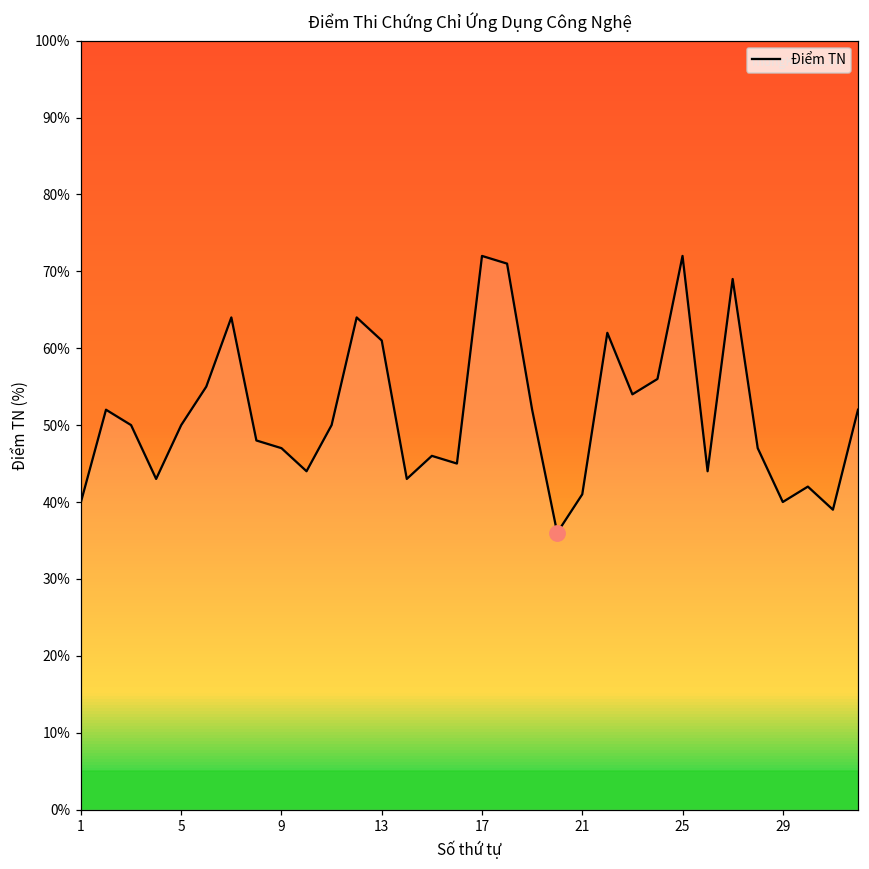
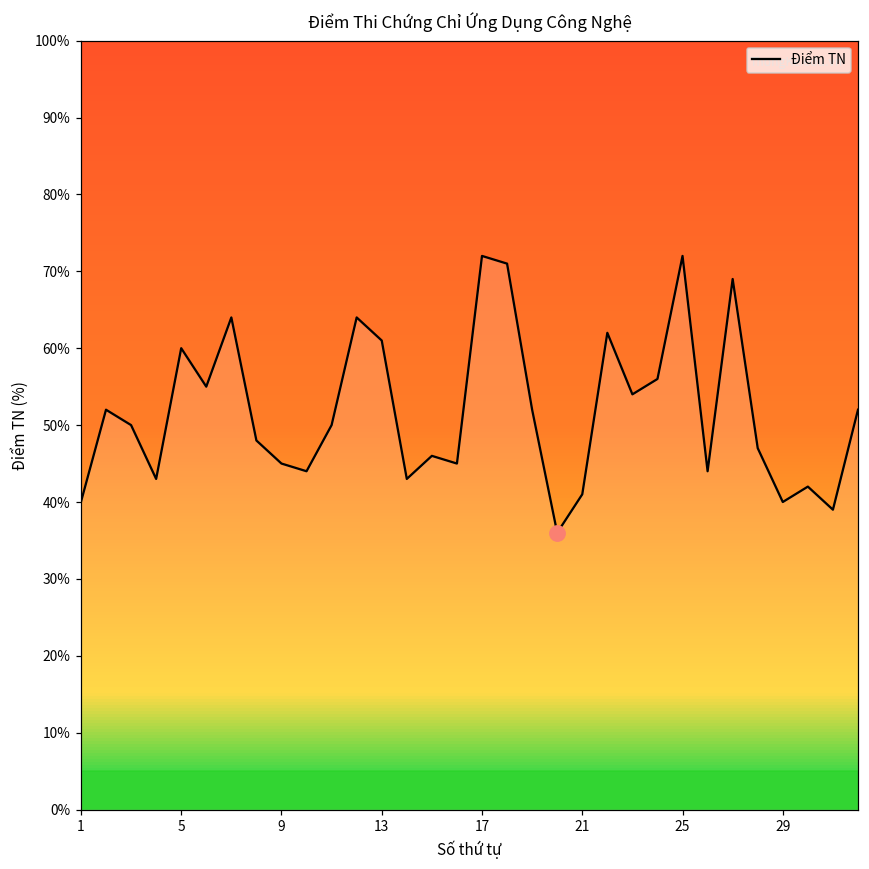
  {
    "Điểm TN": {
      "1": "40%",
-     "5": "50%",
-     "9": "47%",
+     "5": "60%",
+     "9": "45%",
      "13": "61%",
      "17": "72%",
      "21": "41%",
      "25": "72%",
      "29": "40%"
    }
  }
